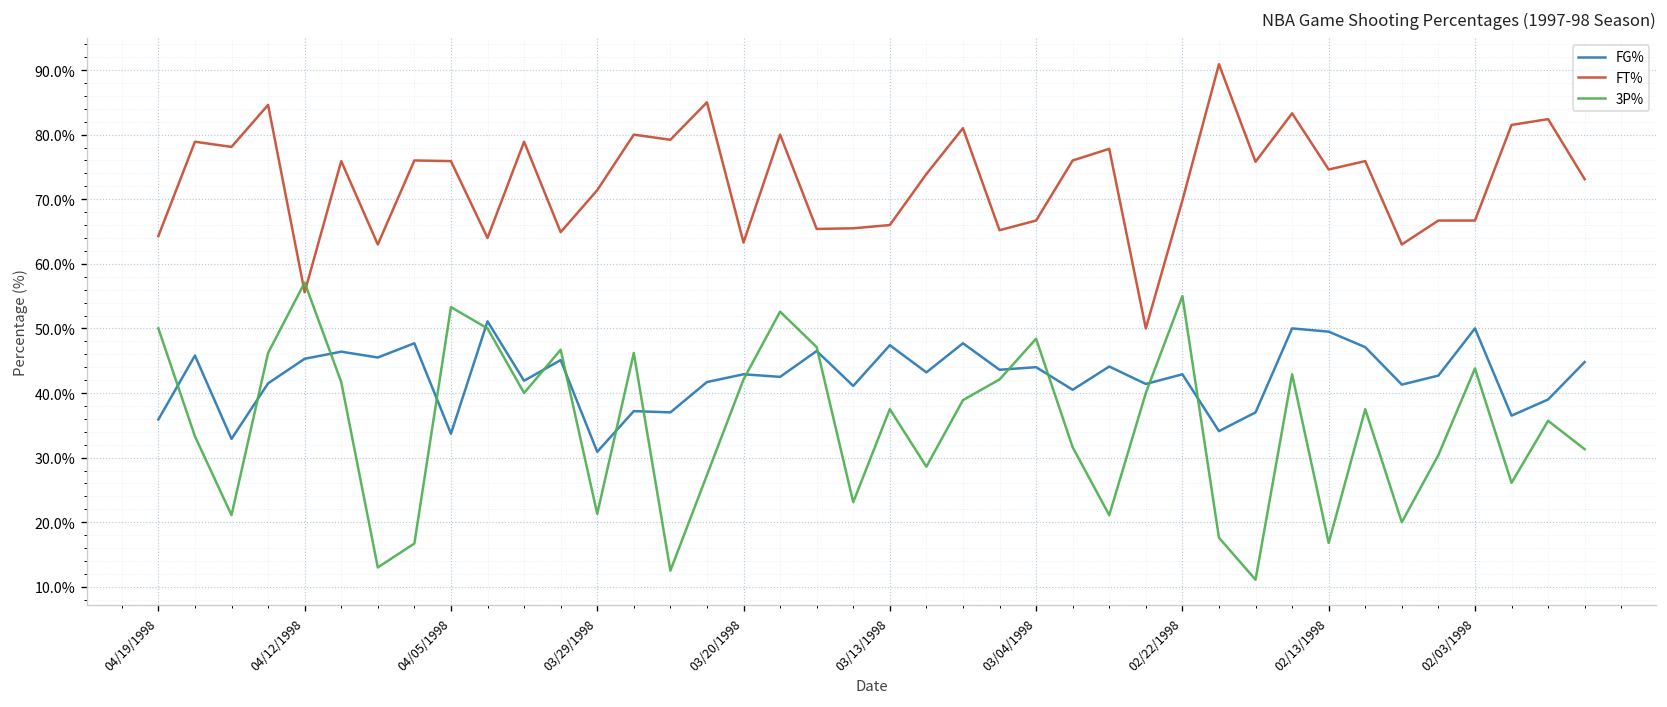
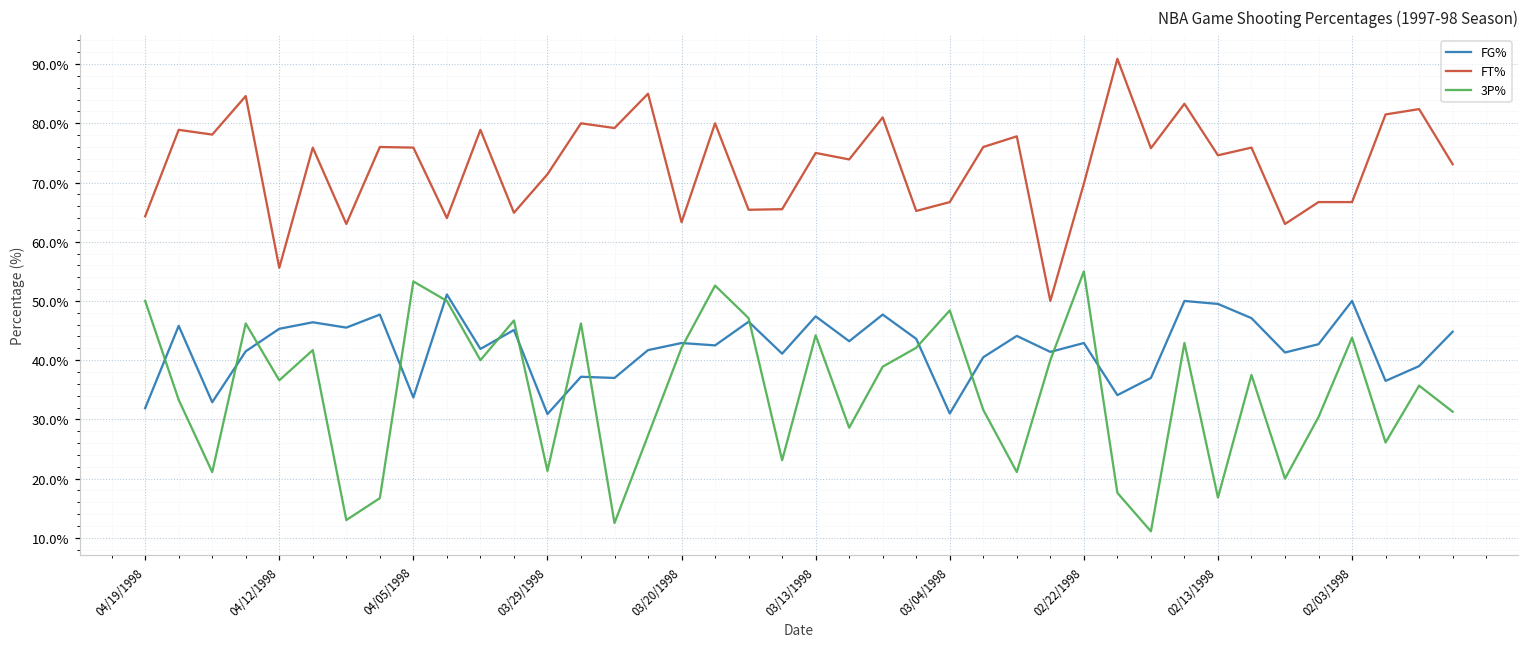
  {
    "FG%": {
-     "04/19/1998": "36%",
+     "04/19/1998": "32%",
      "04/12/1998": "45%",
      "04/05/1998": "34%",
      "03/29/1998": "31%",
      "03/20/1998": "43%",
      "03/13/1998": "47%",
-     "03/04/1998": "44%",
+     "03/04/1998": "31%",
      "02/22/1998": "43%",
      "02/13/1998": "50%",
      "02/03/1998": "50%"
    },
    "FT%": {
      "04/19/1998": "64%",
      "04/12/1998": "56%",
      "04/05/1998": "76%",
      "03/29/1998": "71%",
      "03/20/1998": "63%",
-     "03/13/1998": "66%",
+     "03/13/1998": "75%",
      "03/04/1998": "67%",
      "02/22/1998": "70%",
      "02/13/1998": "75%",
      "02/03/1998": "67%"
    },
    "3P%": {
      "04/19/1998": "50%",
-     "04/12/1998": "57%",
+     "04/12/1998": "37%",
      "04/05/1998": "53%",
      "03/29/1998": "21%",
      "03/20/1998": "42%",
-     "03/13/1998": "38%",
+     "03/13/1998": "44%",
      "03/04/1998": "48%",
      "02/22/1998": "55%",
      "02/13/1998": "17%",
      "02/03/1998": "44%"
    }
  }
